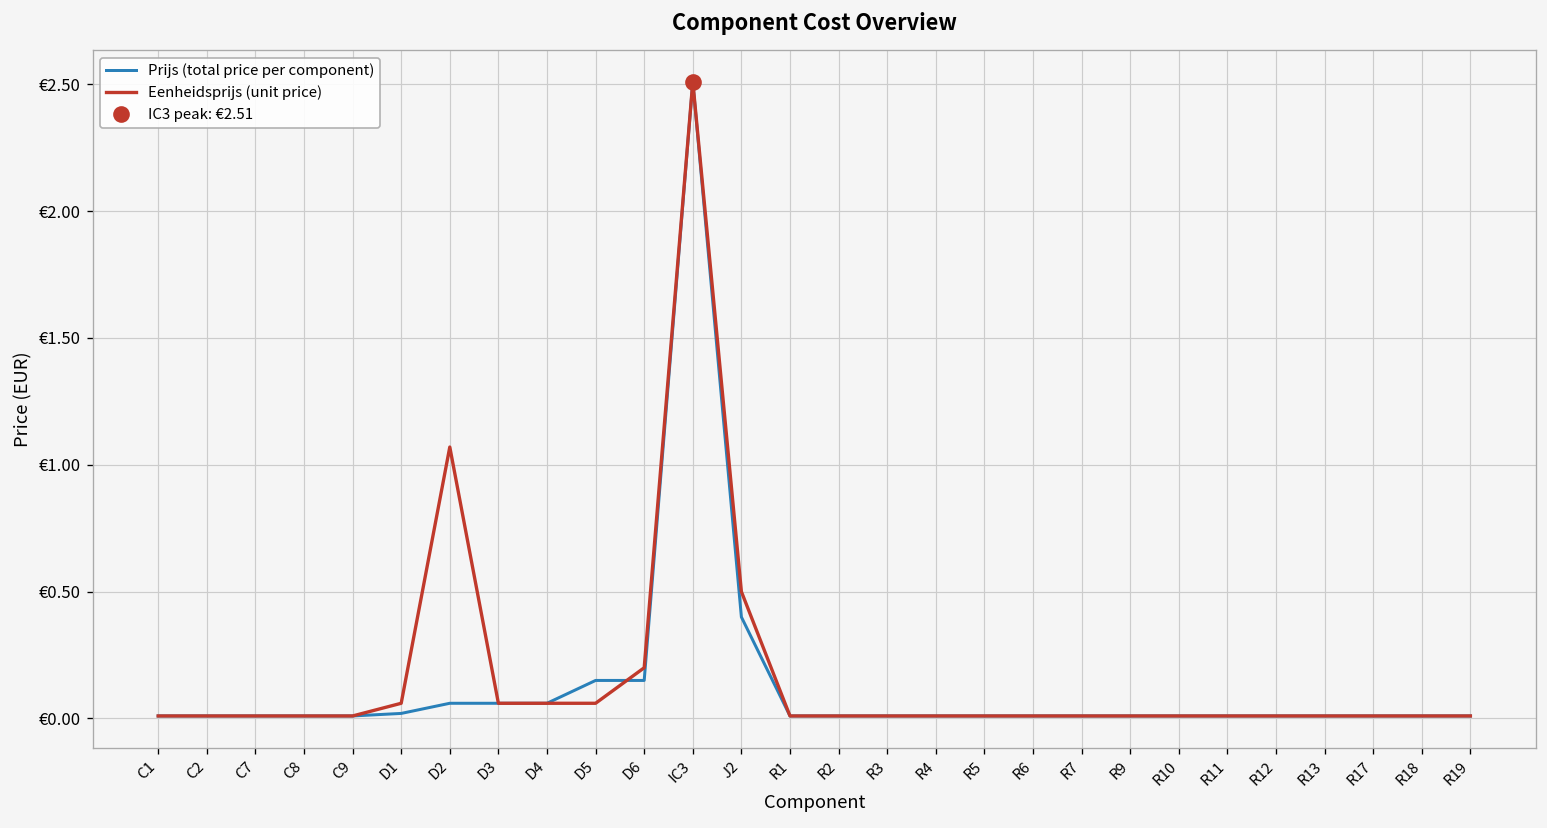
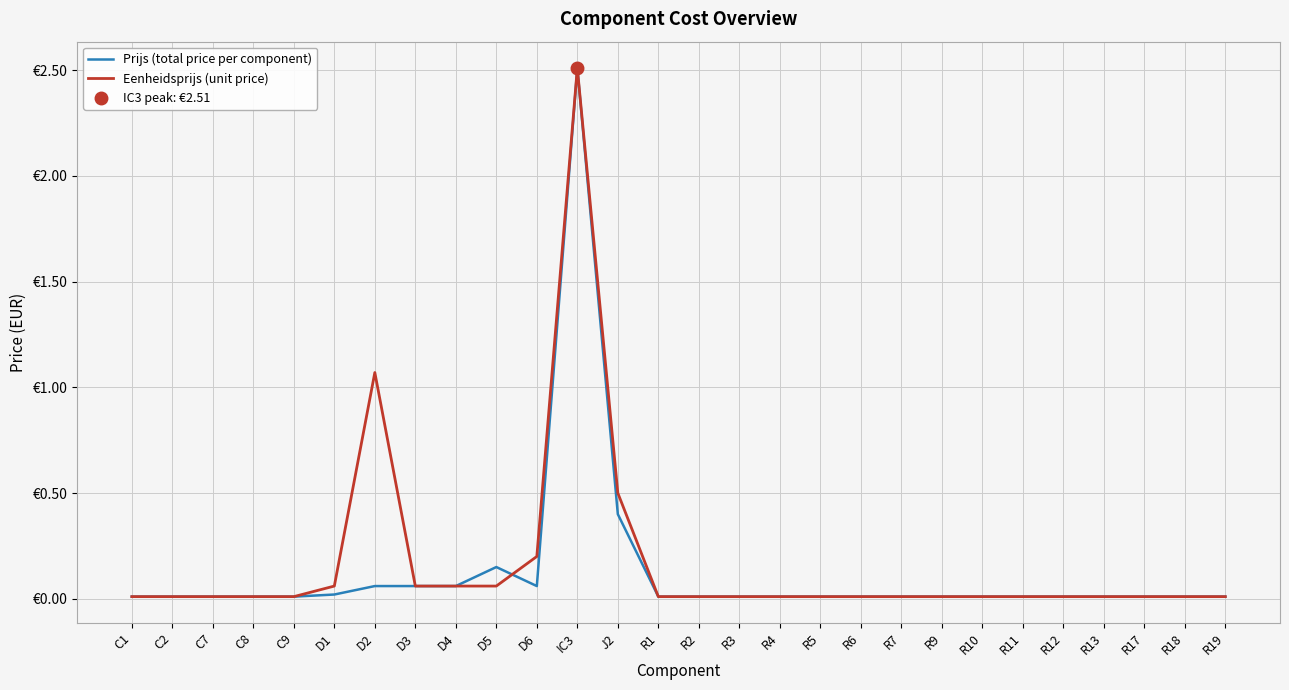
  {
    "Prijs (total price per component)": {
      "D1": "€0.02",
      "D2": "€0.06",
      "D5": "€0.15",
-     "D6": "€0.15",
+     "D6": "€0.06",
      "J2": "€0.40"
    }
  }
